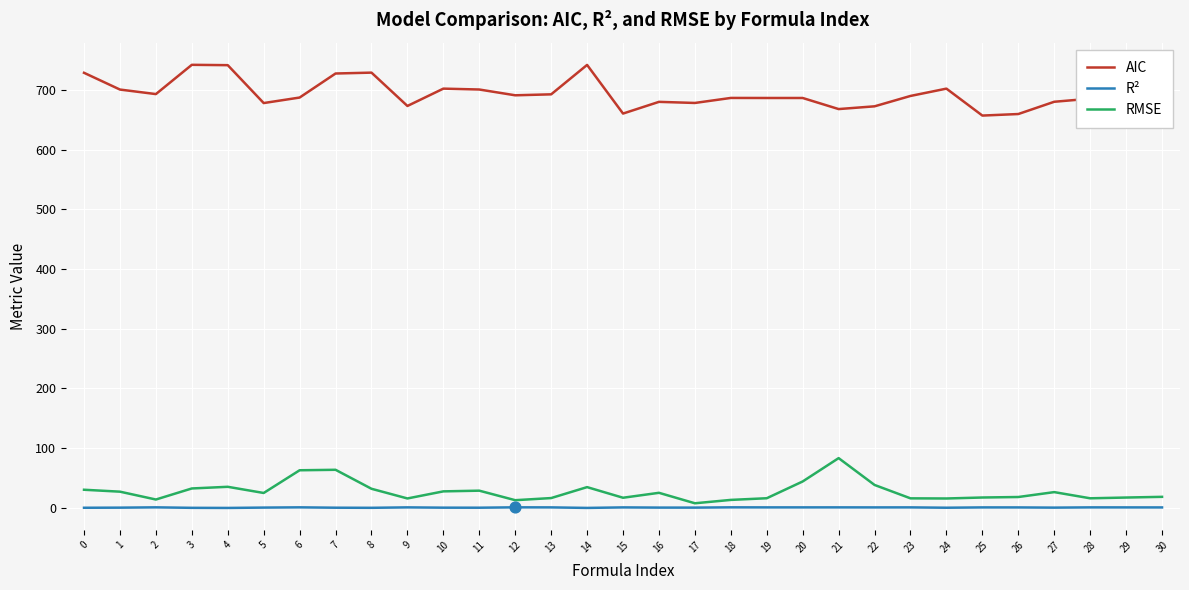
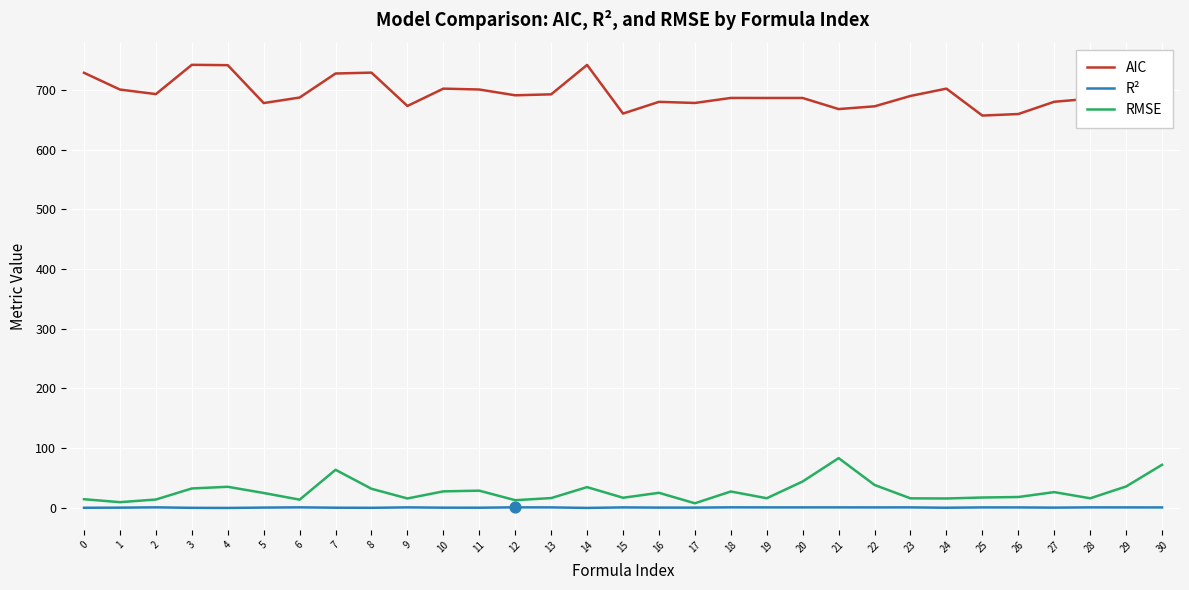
  {
    "RMSE": {
-     "0": 30,
-     "1": 30,
+     "0": 10,
+     "1": 10,
      "2": 10,
      "3": 30,
      "4": 40,
      "5": 20,
-     "6": 60,
+     "6": 10,
      "7": 60,
      "8": 30,
      "9": 20,
      "10": 30,
      "11": 30,
      "12": 10,
      "13": 20,
      "14": 30,
      "15": 20,
      "16": 30,
      "17": 10,
-     "18": 10,
+     "18": 30,
      "19": 20,
      "20": 40,
      "21": 80,
      "22": 40,
      "23": 20,
      "24": 20,
      "25": 20,
      "26": 20,
      "27": 30,
      "28": 20,
-     "29": 20,
-     "30": 20
+     "29": 40,
+     "30": 70
    }
  }
